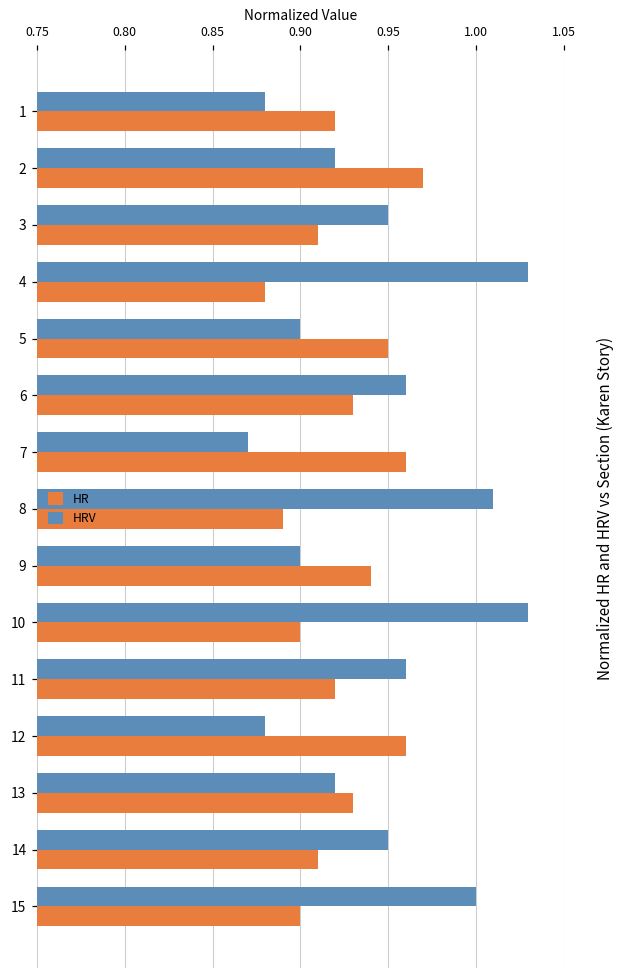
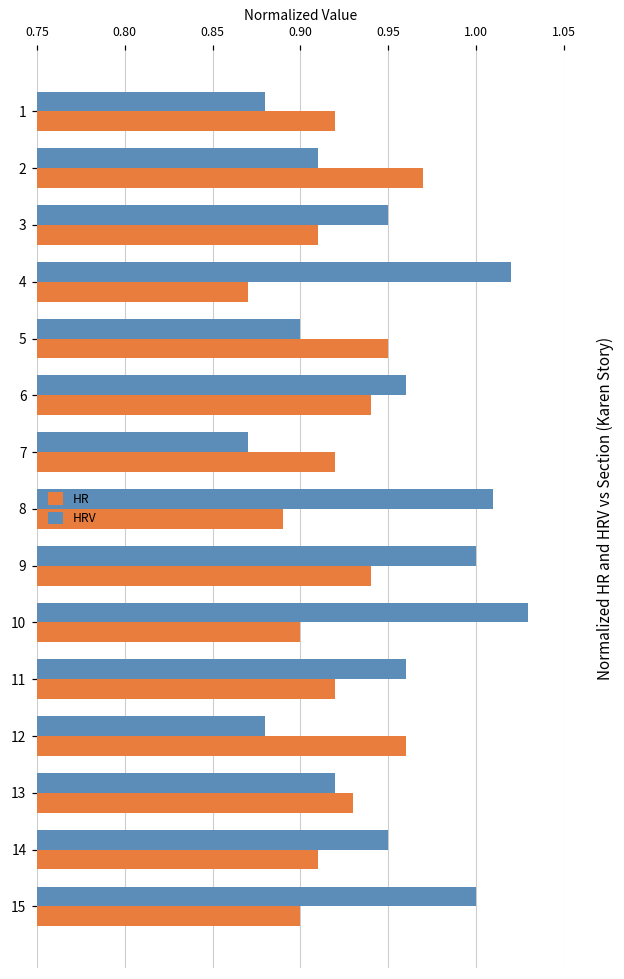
  {
    "HR": {
      "1": 0.92,
      "2": 0.97,
      "3": 0.91,
-     "4": 0.88,
+     "4": 0.87,
      "5": 0.95,
-     "6": 0.93,
-     "7": 0.96,
+     "6": 0.94,
+     "7": 0.92,
      "8": 0.89,
      "9": 0.94,
      "10": 0.90,
      "11": 0.92,
      "12": 0.96,
      "13": 0.93,
      "14": 0.91,
      "15": 0.90
    },
    "HRV": {
      "1": 0.88,
-     "2": 0.92,
+     "2": 0.91,
      "3": 0.95,
-     "4": 1.03,
+     "4": 1.02,
      "5": 0.90,
      "6": 0.96,
      "7": 0.87,
      "8": 1.01,
-     "9": 0.9,
+     "9": 1.0,
      "10": 1.03,
      "11": 0.96,
      "12": 0.88,
      "13": 0.92,
      "14": 0.95,
      "15": 1.00
    }
  }
